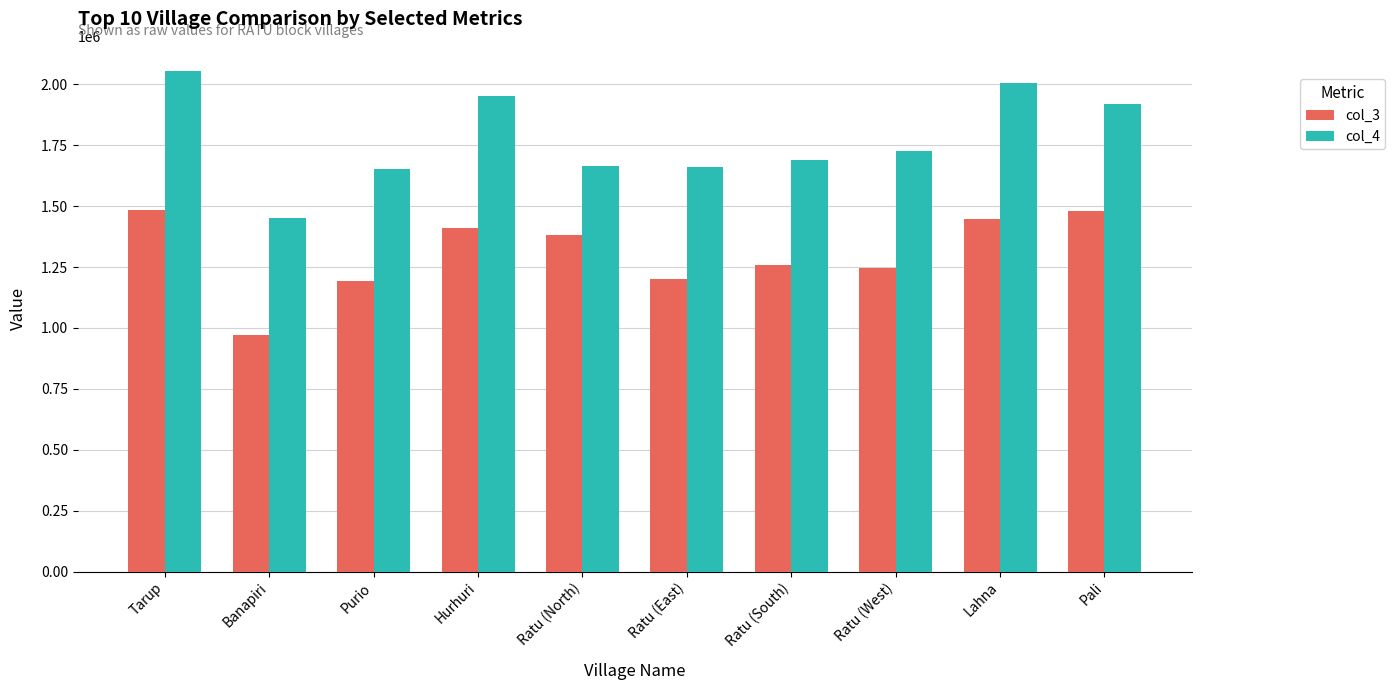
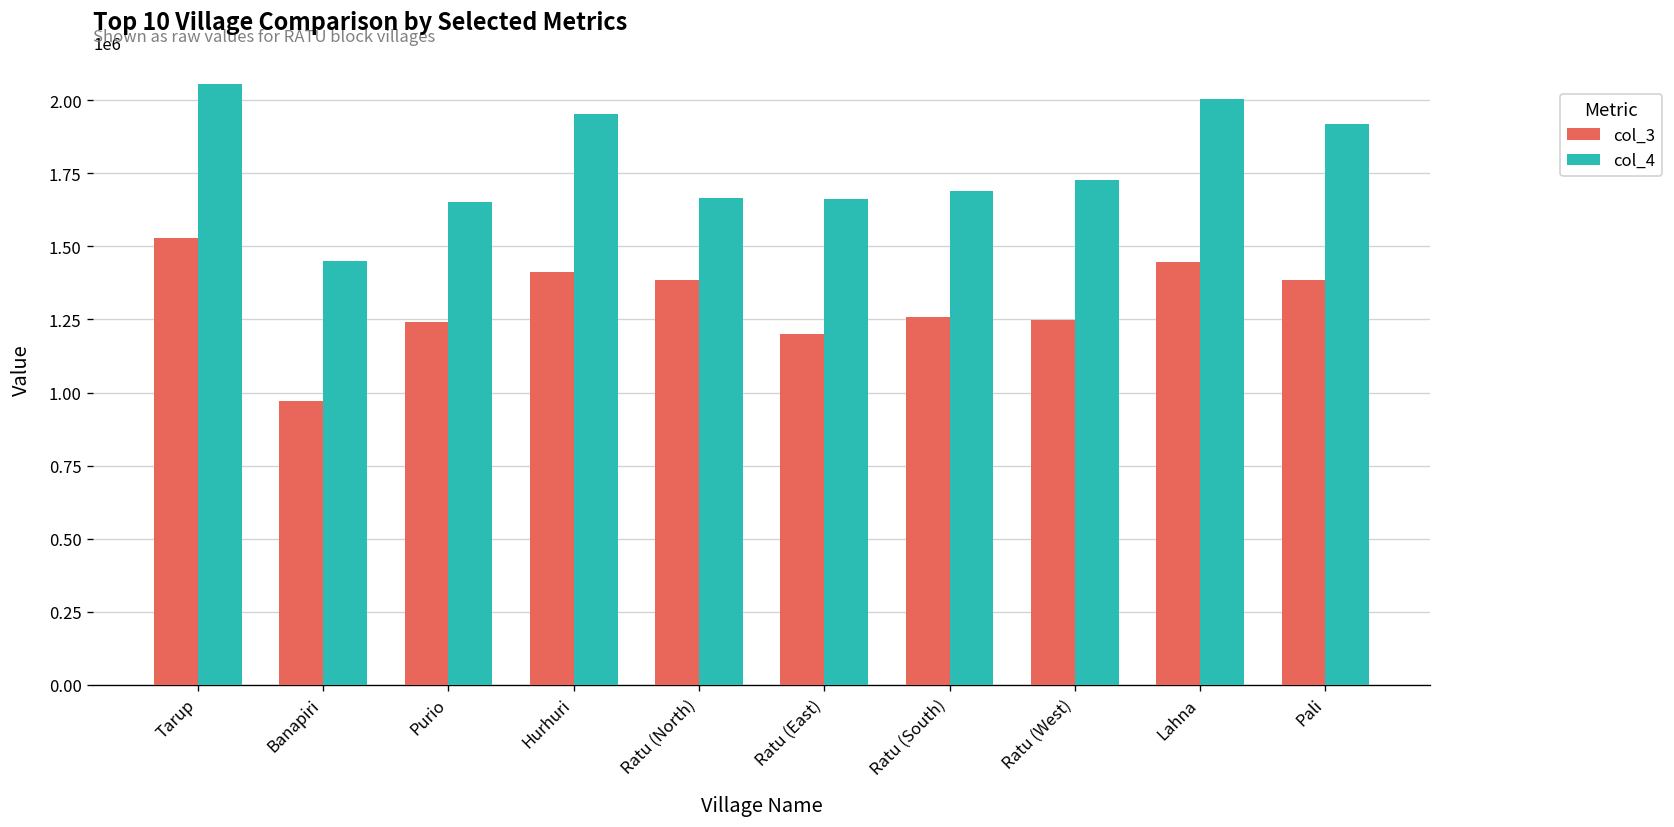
  {
    "col_3": {
-     "Tarup": 1480000,
+     "Tarup": 1530000,
      "Banapiri": 970000,
-     "Purio": 1190000,
+     "Purio": 1240000,
      "Hurhuri": 1410000,
      "Ratu (North)": 1380000,
      "Ratu (East)": 1200000,
      "Ratu (South)": 1260000,
      "Ratu (West)": 1250000,
      "Lahna": 1450000,
-     "Pali": 1480000
+     "Pali": 1390000
    },
    "col_4": {
      "Tarup": 2060000,
      "Banapiri": 1450000,
      "Purio": 1650000,
      "Hurhuri": 1950000,
      "Ratu (North)": 1670000,
      "Ratu (East)": 1660000,
      "Ratu (South)": 1690000,
      "Ratu (West)": 1730000,
      "Lahna": 2000000,
      "Pali": 1920000
    }
  }
